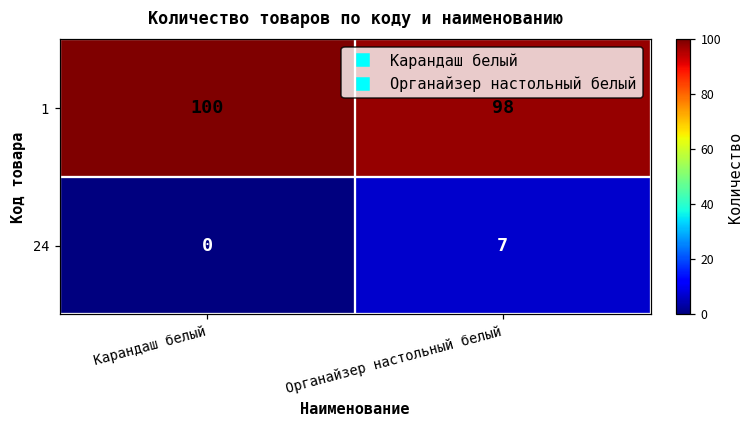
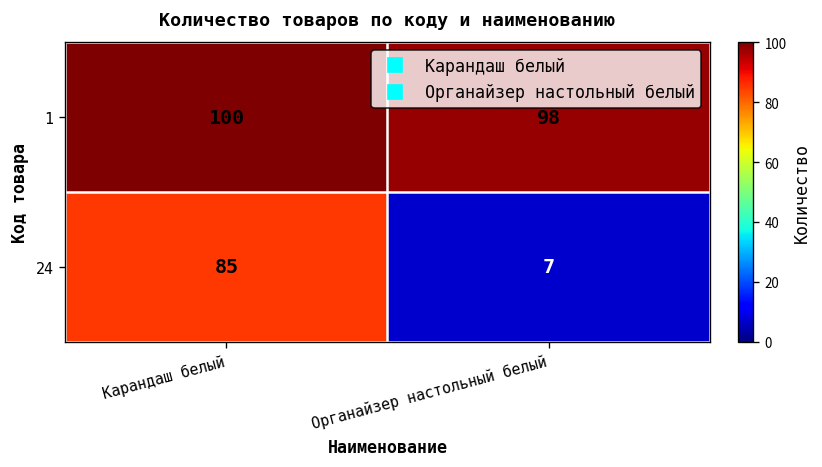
  {
    "1": {
      "Карандаш белый": 100,
      "Органайзер настольный белый": 98
    },
    "24": {
-     "Карандаш белый": 0,
+     "Карандаш белый": 85,
      "Органайзер настольный белый": 7
    }
  }
